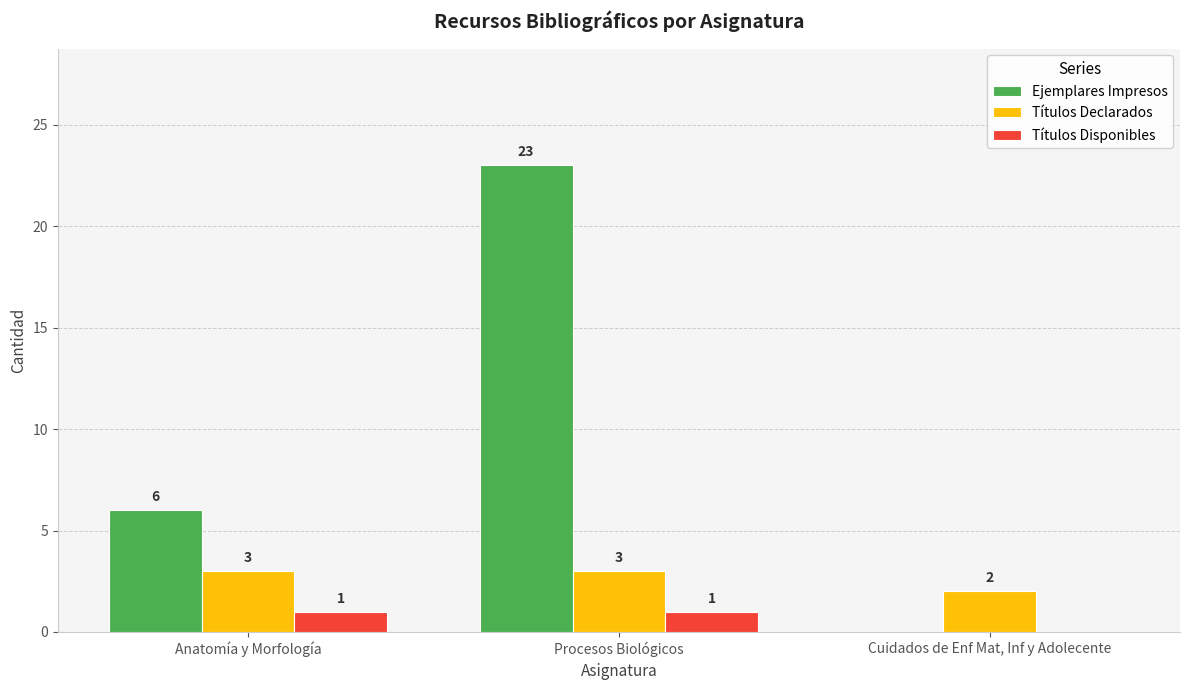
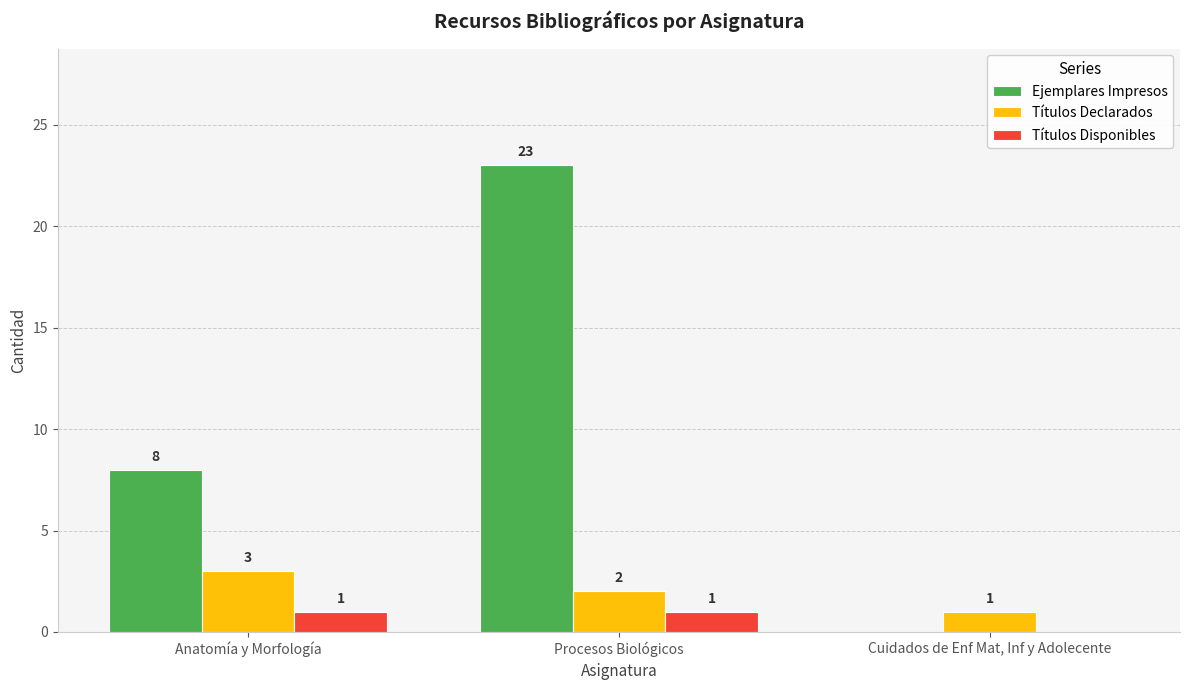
  {
    "Ejemplares Impresos": {
-     "Anatomía y Morfología": 6,
+     "Anatomía y Morfología": 8,
      "Procesos Biológicos": 23
    },
    "Títulos Declarados": {
      "Anatomía y Morfología": 3,
-     "Procesos Biológicos": 3,
-     "Cuidados de Enf Mat, Inf y Adolecente": 2
+     "Procesos Biológicos": 2,
+     "Cuidados de Enf Mat, Inf y Adolecente": 1
    },
    "Títulos Disponibles": {
      "Anatomía y Morfología": 1,
      "Procesos Biológicos": 1
    }
  }
